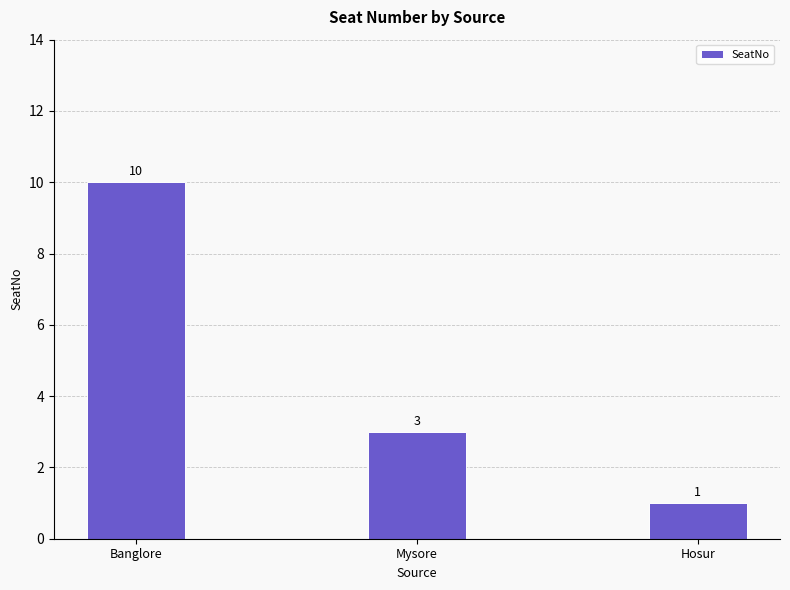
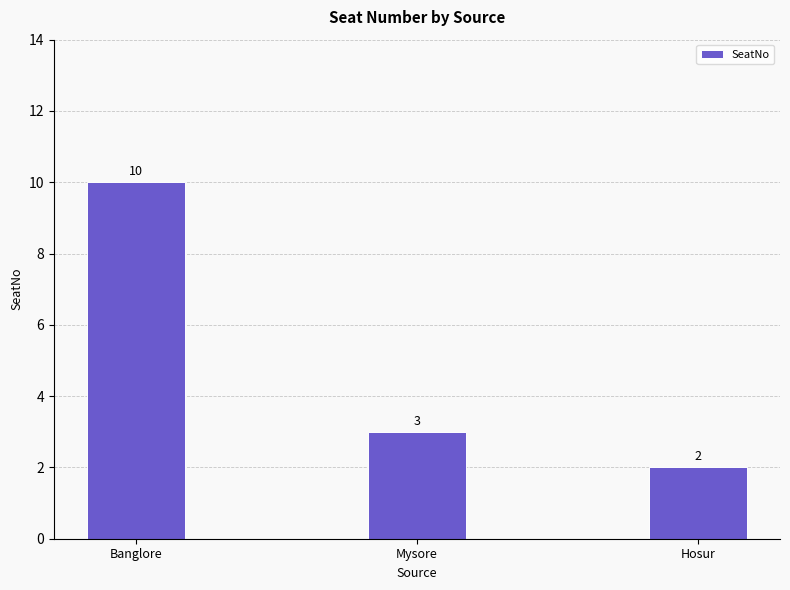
  {
    "Banglore": 10,
    "Mysore": 3,
-   "Hosur": 1
+   "Hosur": 2
  }
